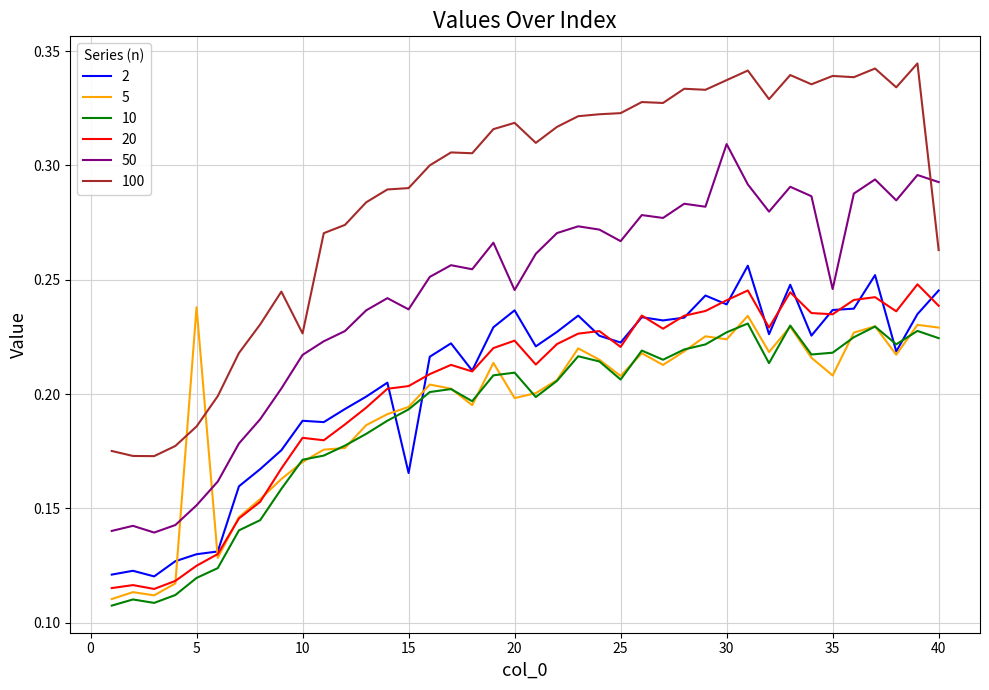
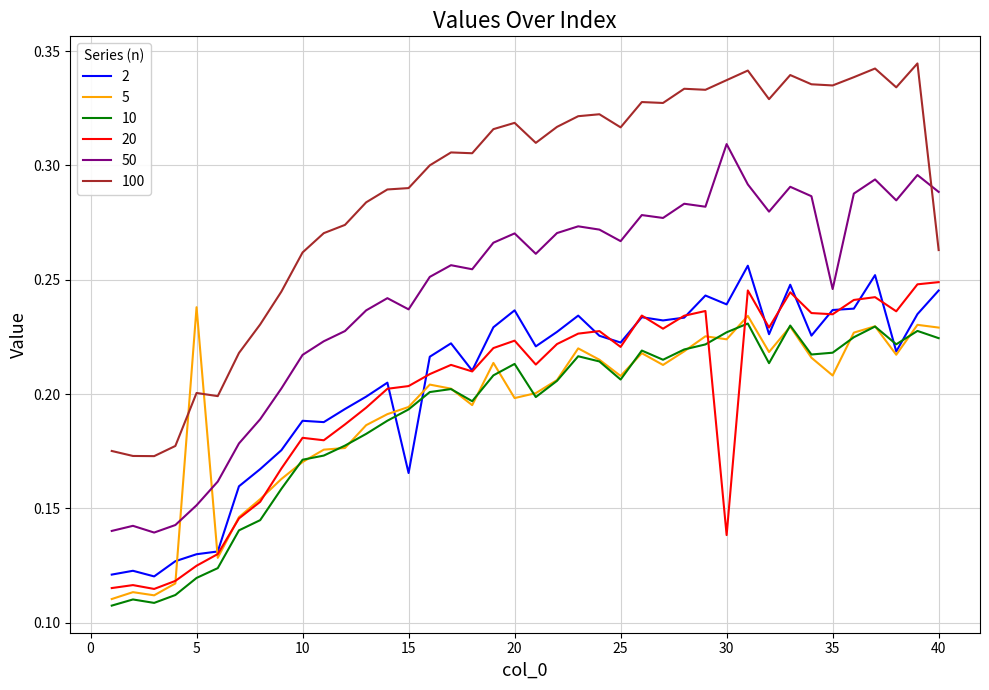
  {
    "2": {
      "5": 0.130,
      "10": 0.188,
      "15": 0.165,
      "20": 0.237,
      "25": 0.223,
      "30": 0.239,
      "35": 0.237,
      "40": 0.245
    },
    "5": {
      "5": 0.238,
      "20": 0.198,
      "25": 0.208,
      "30": 0.224,
      "35": 0.208,
      "40": 0.229
    },
    "10": {
      "5": 0.120,
-     "20": 0.209,
+     "20": 0.213,
      "25": 0.206,
      "30": 0.227,
      "35": 0.218,
      "40": 0.224
    },
    "20": {
      "5": 0.125,
      "10": 0.181,
      "15": 0.203,
      "20": 0.223,
      "25": 0.221,
-     "30": 0.241,
+     "30": 0.138,
      "35": 0.235,
-     "40": 0.239
+     "40": 0.249
    },
    "50": {
      "5": 0.151,
      "10": 0.217,
      "15": 0.237,
-     "20": 0.246,
+     "20": 0.270,
      "25": 0.267,
      "30": 0.309,
      "35": 0.246,
-     "40": 0.293
+     "40": 0.288
    },
    "100": {
-     "5": 0.186,
-     "10": 0.227,
+     "5": 0.200,
+     "10": 0.262,
      "15": 0.290,
      "20": 0.319,
-     "25": 0.323,
+     "25": 0.317,
      "30": 0.337,
-     "35": 0.339,
+     "35": 0.335,
      "40": 0.263
    }
  }
